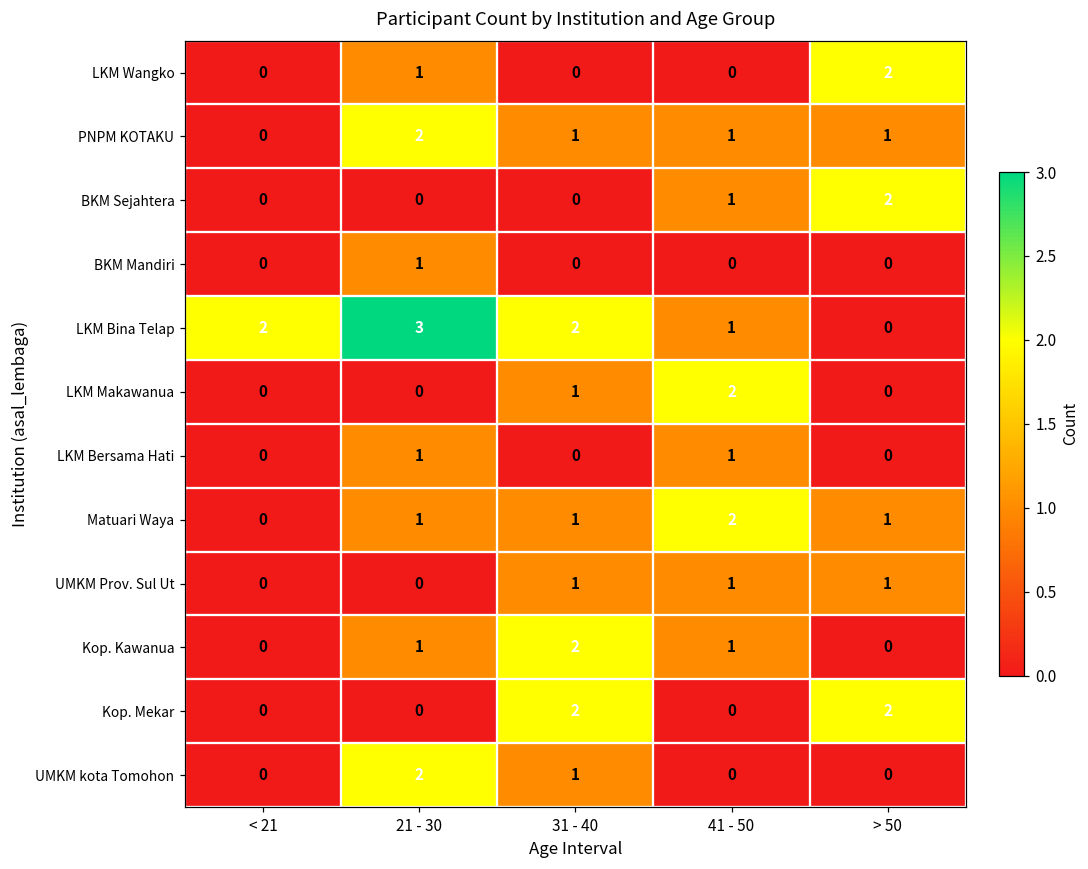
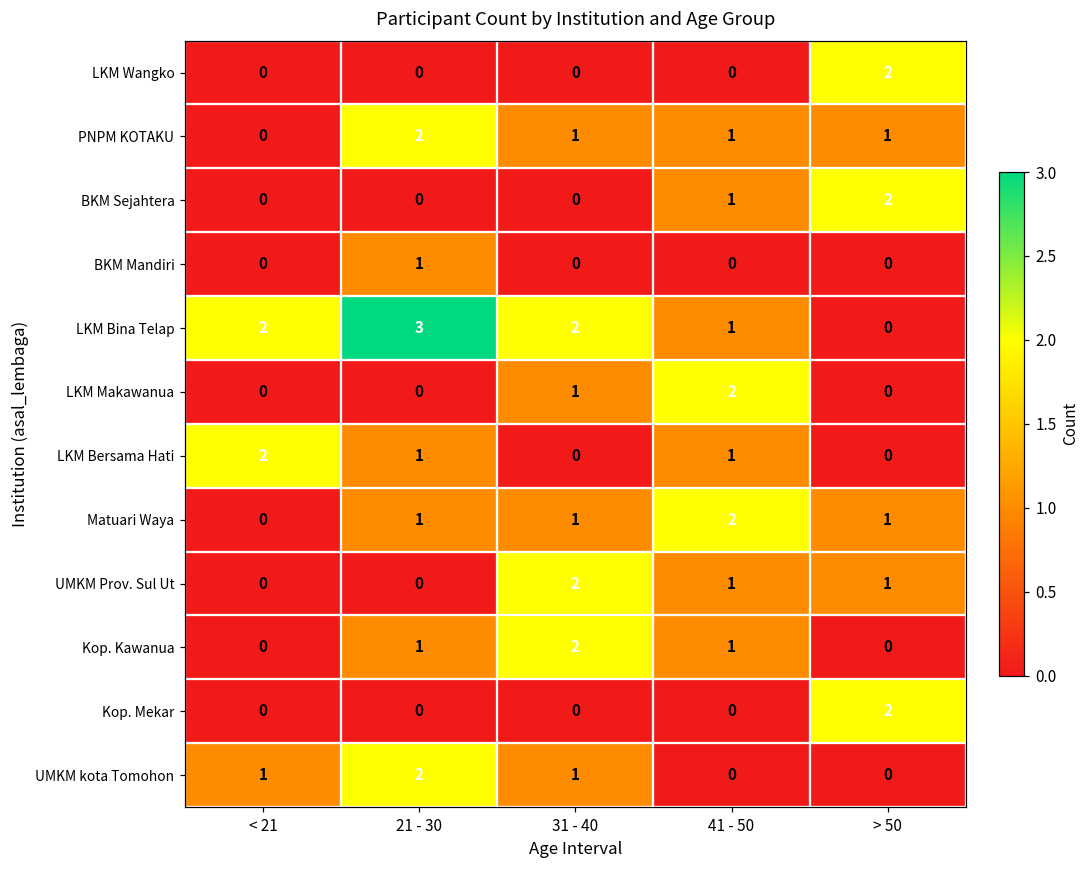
  {
    "LKM Wangko": {
      "< 21": 0,
-     "21 - 30": 1,
+     "21 - 30": 0,
      "31 - 40": 0,
      "41 - 50": 0,
      "> 50": 2
    },
    "PNPM KOTAKU": {
      "< 21": 0,
      "21 - 30": 2,
      "31 - 40": 1,
      "41 - 50": 1,
      "> 50": 1
    },
    "BKM Sejahtera": {
      "< 21": 0,
      "21 - 30": 0,
      "31 - 40": 0,
      "41 - 50": 1,
      "> 50": 2
    },
    "BKM Mandiri": {
      "< 21": 0,
      "21 - 30": 1,
      "31 - 40": 0,
      "41 - 50": 0,
      "> 50": 0
    },
    "LKM Bina Telap": {
      "< 21": 2,
      "21 - 30": 3,
      "31 - 40": 2,
      "41 - 50": 1,
      "> 50": 0
    },
    "LKM Makawanua": {
      "< 21": 0,
      "21 - 30": 0,
      "31 - 40": 1,
      "41 - 50": 2,
      "> 50": 0
    },
    "LKM Bersama Hati": {
-     "< 21": 0,
+     "< 21": 2,
      "21 - 30": 1,
      "31 - 40": 0,
      "41 - 50": 1,
      "> 50": 0
    },
    "Matuari Waya": {
      "< 21": 0,
      "21 - 30": 1,
      "31 - 40": 1,
      "41 - 50": 2,
      "> 50": 1
    },
    "UMKM Prov. Sul Ut": {
      "< 21": 0,
      "21 - 30": 0,
-     "31 - 40": 1,
+     "31 - 40": 2,
      "41 - 50": 1,
      "> 50": 1
    },
    "Kop. Kawanua": {
      "< 21": 0,
      "21 - 30": 1,
      "31 - 40": 2,
      "41 - 50": 1,
      "> 50": 0
    },
    "Kop. Mekar": {
      "< 21": 0,
      "21 - 30": 0,
-     "31 - 40": 2,
+     "31 - 40": 0,
      "41 - 50": 0,
      "> 50": 2
    },
    "UMKM kota Tomohon": {
-     "< 21": 0,
+     "< 21": 1,
      "21 - 30": 2,
      "31 - 40": 1,
      "41 - 50": 0,
      "> 50": 0
    }
  }
